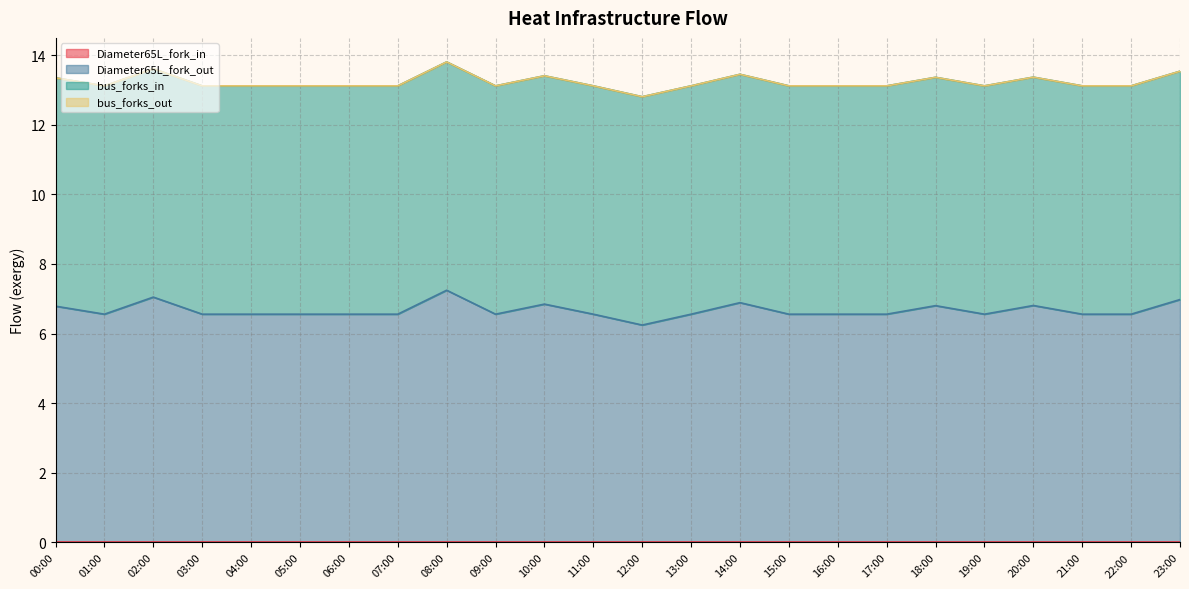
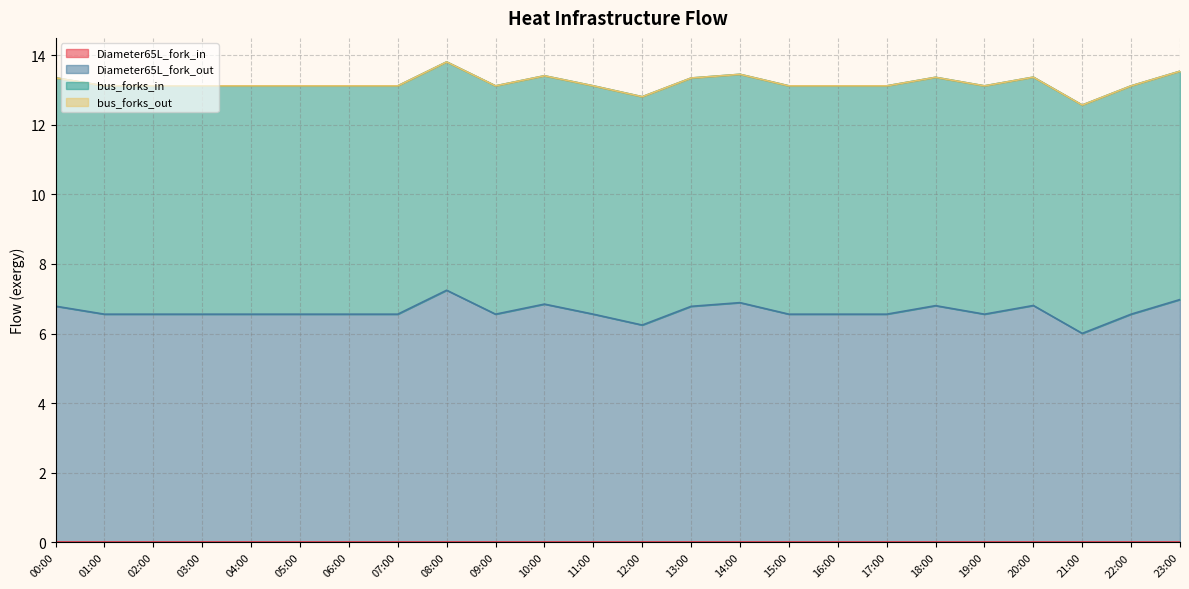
  {
    "Diameter65L_fork_in": {
      "00:00": 0.0,
      "01:00": 0.0,
      "02:00": 0.0,
      "03:00": 0.0,
      "04:00": 0.0,
      "05:00": 0.0,
      "06:00": 0.0,
      "07:00": 0.0,
      "08:00": 0.0,
      "09:00": 0.0,
      "10:00": 0.0,
      "11:00": 0.0,
      "12:00": 0.0,
      "13:00": 0.0,
      "14:00": 0.0,
      "15:00": 0.0,
      "16:00": 0.0,
      "17:00": 0.0,
      "18:00": 0.0,
      "19:00": 0.0,
      "20:00": 0.0,
      "21:00": 0.0,
      "22:00": 0.0,
      "23:00": 0.0
    },
    "Diameter65L_fork_out": {
      "00:00": 6.8,
      "01:00": 6.6,
-     "02:00": 7.0,
+     "02:00": 6.6,
      "03:00": 6.6,
      "04:00": 6.6,
      "05:00": 6.6,
      "06:00": 6.6,
      "07:00": 6.6,
      "08:00": 7.2,
      "09:00": 6.6,
      "10:00": 6.8,
      "11:00": 6.6,
      "12:00": 6.2,
-     "13:00": 6.6,
+     "13:00": 6.8,
      "14:00": 6.9,
      "15:00": 6.6,
      "16:00": 6.6,
      "17:00": 6.6,
      "18:00": 6.8,
      "19:00": 6.6,
      "20:00": 6.8,
-     "21:00": 6.6,
+     "21:00": 6.0,
      "22:00": 6.6,
      "23:00": 7.0
    }
  }
